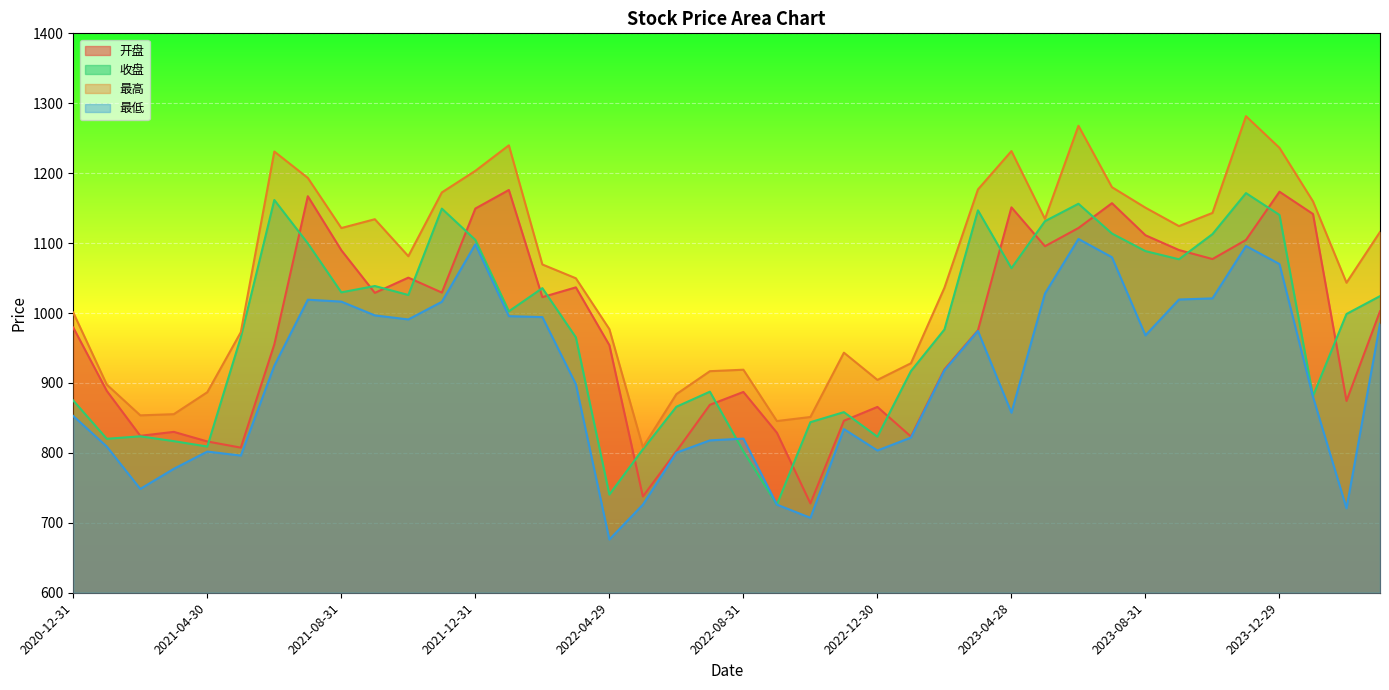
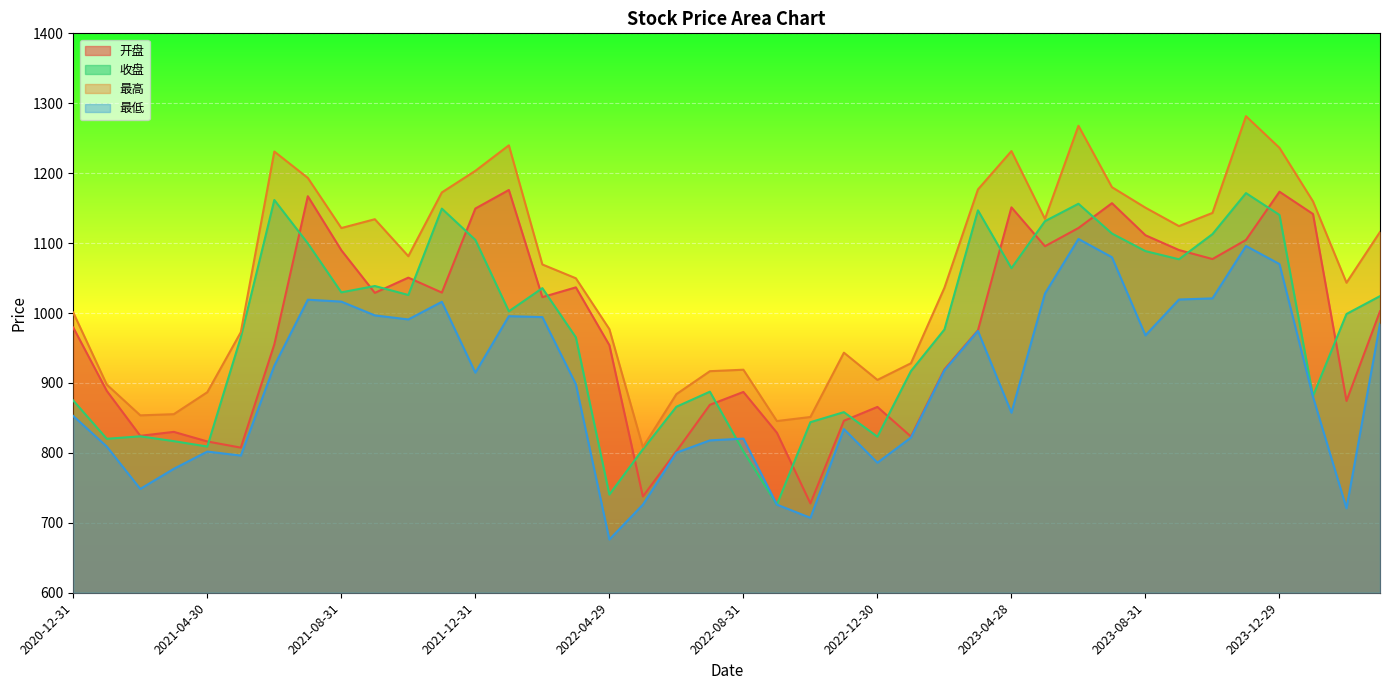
  {
    "收盘": {
      "2020-12-31": 870,
      "2021-04-30": 810,
      "2021-08-31": 1030,
      "2021-12-31": 1100,
      "2022-04-29": 740,
      "2022-08-31": 800,
      "2022-12-30": 820,
      "2023-04-28": 1060,
      "2023-08-31": 1090,
      "2023-12-29": 1140
    },
    "最低": {
      "2020-12-31": 850,
      "2021-04-30": 800,
      "2021-08-31": 1020,
-     "2021-12-31": 1100,
+     "2021-12-31": 910,
      "2022-04-29": 680,
      "2022-08-31": 820,
-     "2022-12-30": 800,
+     "2022-12-30": 790,
      "2023-04-28": 860,
      "2023-08-31": 970,
      "2023-12-29": 1070
    }
  }
